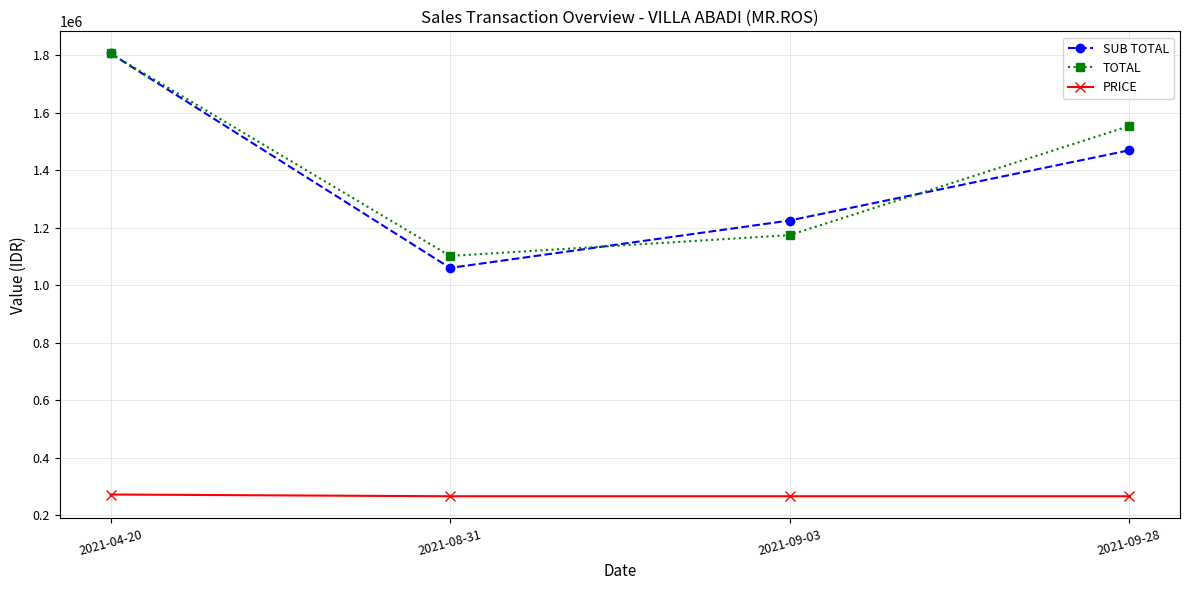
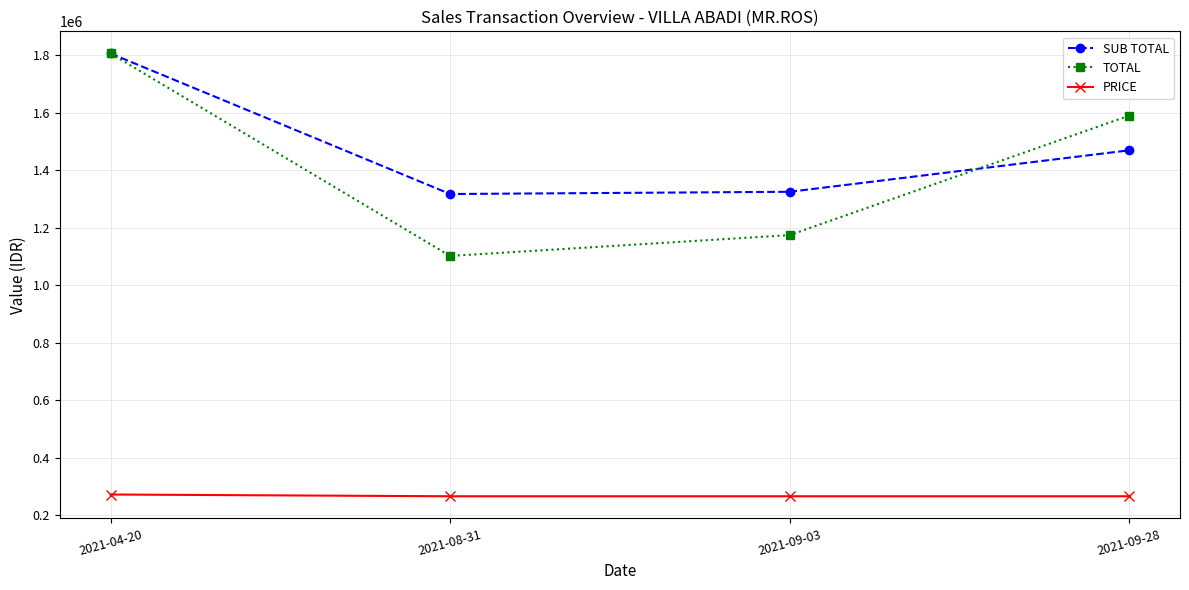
  {
    "SUB TOTAL": {
-     "2021-08-31": 1060000,
-     "2021-09-03": 1230000,
+     "2021-08-31": 1320000,
+     "2021-09-03": 1330000,
      "2021-09-28": 1470000
    },
    "TOTAL": {
      "2021-08-31": 1100000,
      "2021-09-03": 1170000,
-     "2021-09-28": 1550000
+     "2021-09-28": 1590000
    },
    "PRICE": {
      "2021-04-20": 270000,
      "2021-08-31": 270000,
      "2021-09-03": 270000,
      "2021-09-28": 270000
    }
  }
